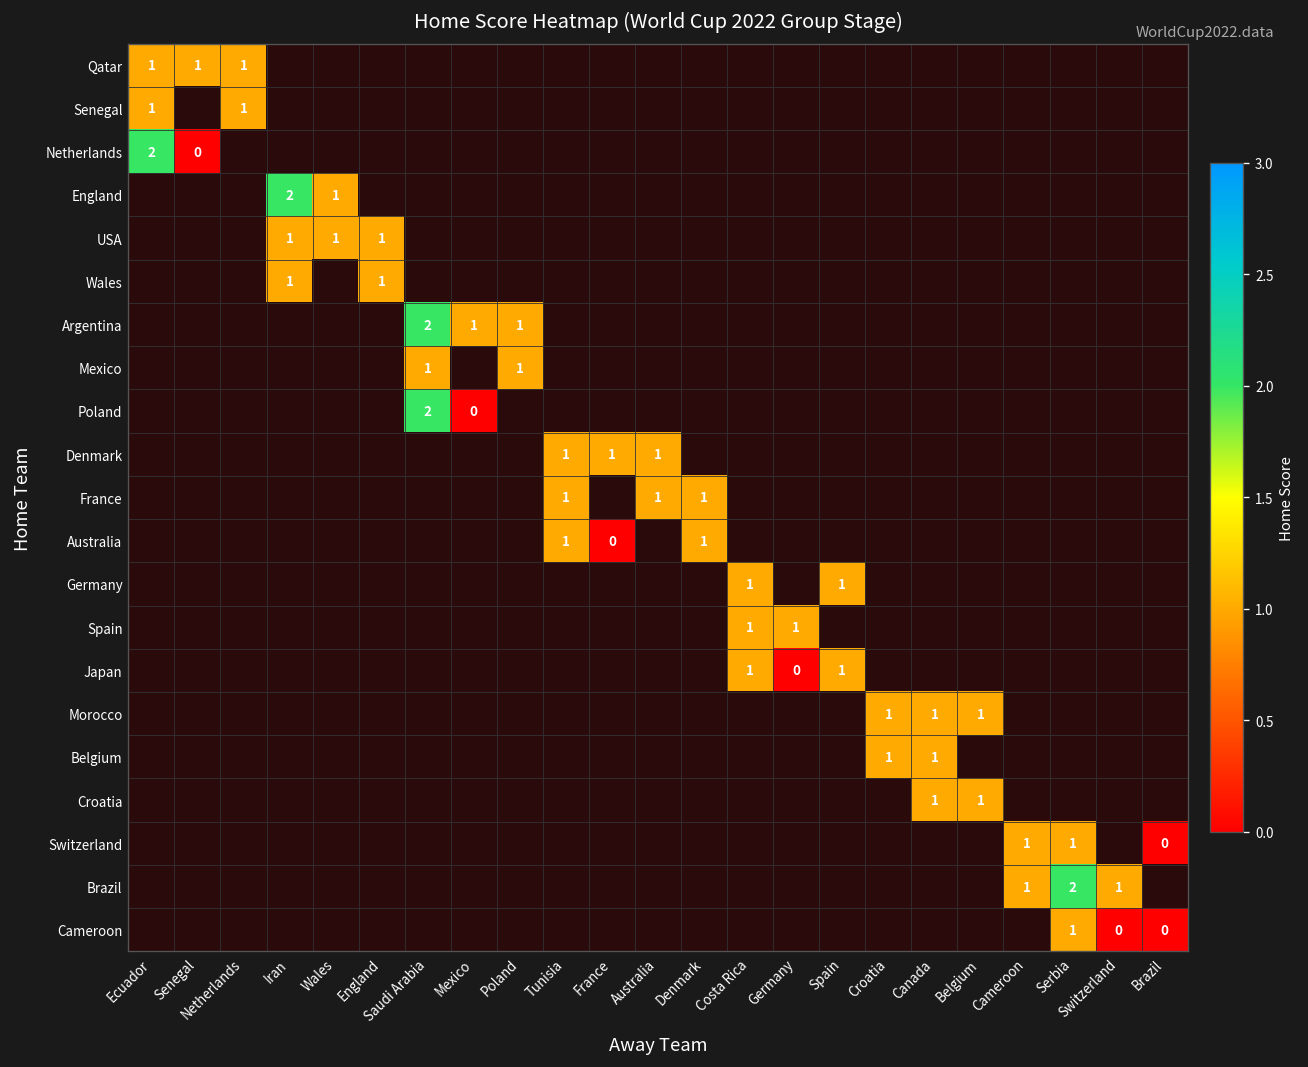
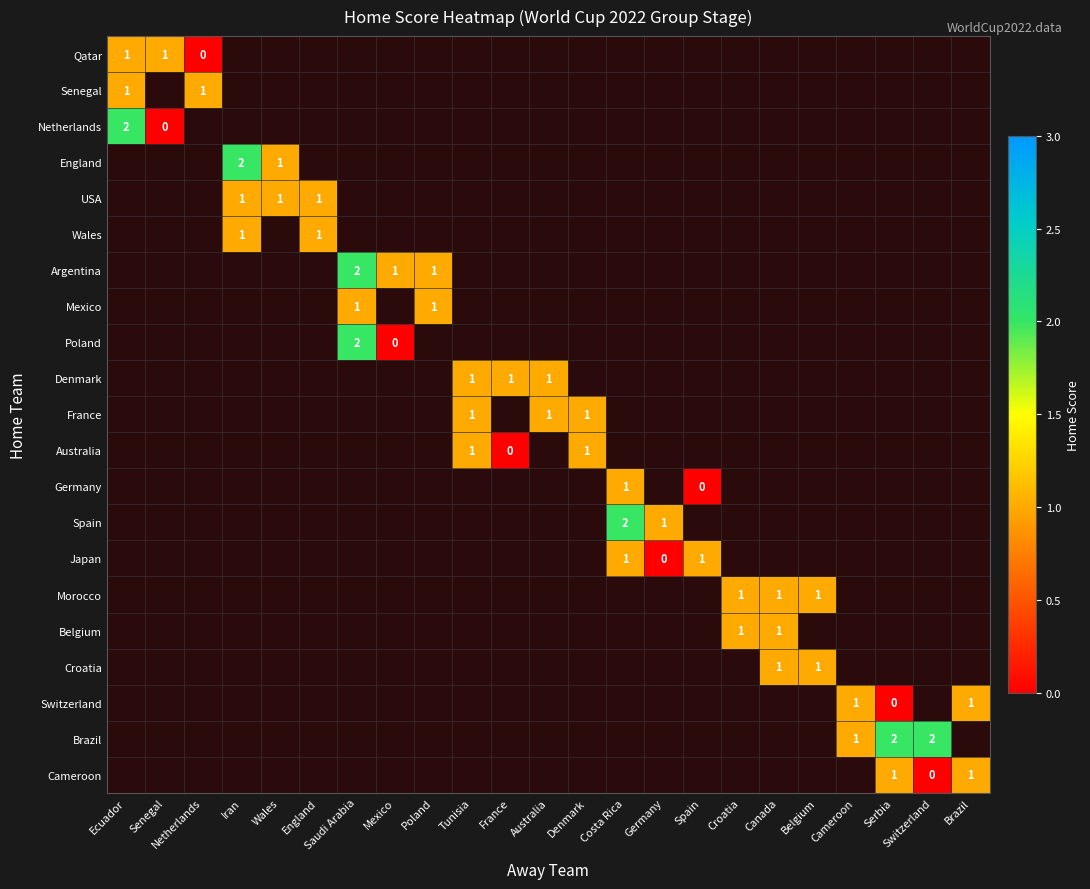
  {
    "Qatar": {
      "Ecuador": 1,
      "Senegal": 1,
-     "Netherlands": 1
+     "Netherlands": 0
    },
    "Senegal": {
      "Ecuador": 1,
      "Netherlands": 1
    },
    "Netherlands": {
      "Ecuador": 2,
      "Senegal": 0
    },
    "England": {
      "Iran": 2,
      "Wales": 1
    },
    "USA": {
      "Iran": 1,
      "Wales": 1,
      "England": 1
    },
    "Wales": {
      "Iran": 1,
      "England": 1
    },
    "Argentina": {
      "Saudi Arabia": 2,
      "Mexico": 1,
      "Poland": 1
    },
    "Mexico": {
      "Saudi Arabia": 1,
      "Poland": 1
    },
    "Poland": {
      "Saudi Arabia": 2,
      "Mexico": 0
    },
    "Denmark": {
      "Tunisia": 1,
      "France": 1,
      "Australia": 1
    },
    "France": {
      "Tunisia": 1,
      "Australia": 1,
      "Denmark": 1
    },
    "Australia": {
      "Tunisia": 1,
      "France": 0,
      "Denmark": 1
    },
    "Germany": {
      "Costa Rica": 1,
-     "Spain": 1
+     "Spain": 0
    },
    "Spain": {
-     "Costa Rica": 1,
+     "Costa Rica": 2,
      "Germany": 1
    },
    "Japan": {
      "Costa Rica": 1,
      "Germany": 0,
      "Spain": 1
    },
    "Morocco": {
      "Croatia": 1,
      "Canada": 1,
      "Belgium": 1
    },
    "Belgium": {
      "Croatia": 1,
      "Canada": 1
    },
    "Croatia": {
      "Canada": 1,
      "Belgium": 1
    },
    "Switzerland": {
      "Cameroon": 1,
-     "Serbia": 1,
-     "Brazil": 0
+     "Serbia": 0,
+     "Brazil": 1
    },
    "Brazil": {
      "Cameroon": 1,
      "Serbia": 2,
-     "Switzerland": 1
+     "Switzerland": 2
    },
    "Cameroon": {
      "Serbia": 1,
      "Switzerland": 0,
-     "Brazil": 0
+     "Brazil": 1
    }
  }
